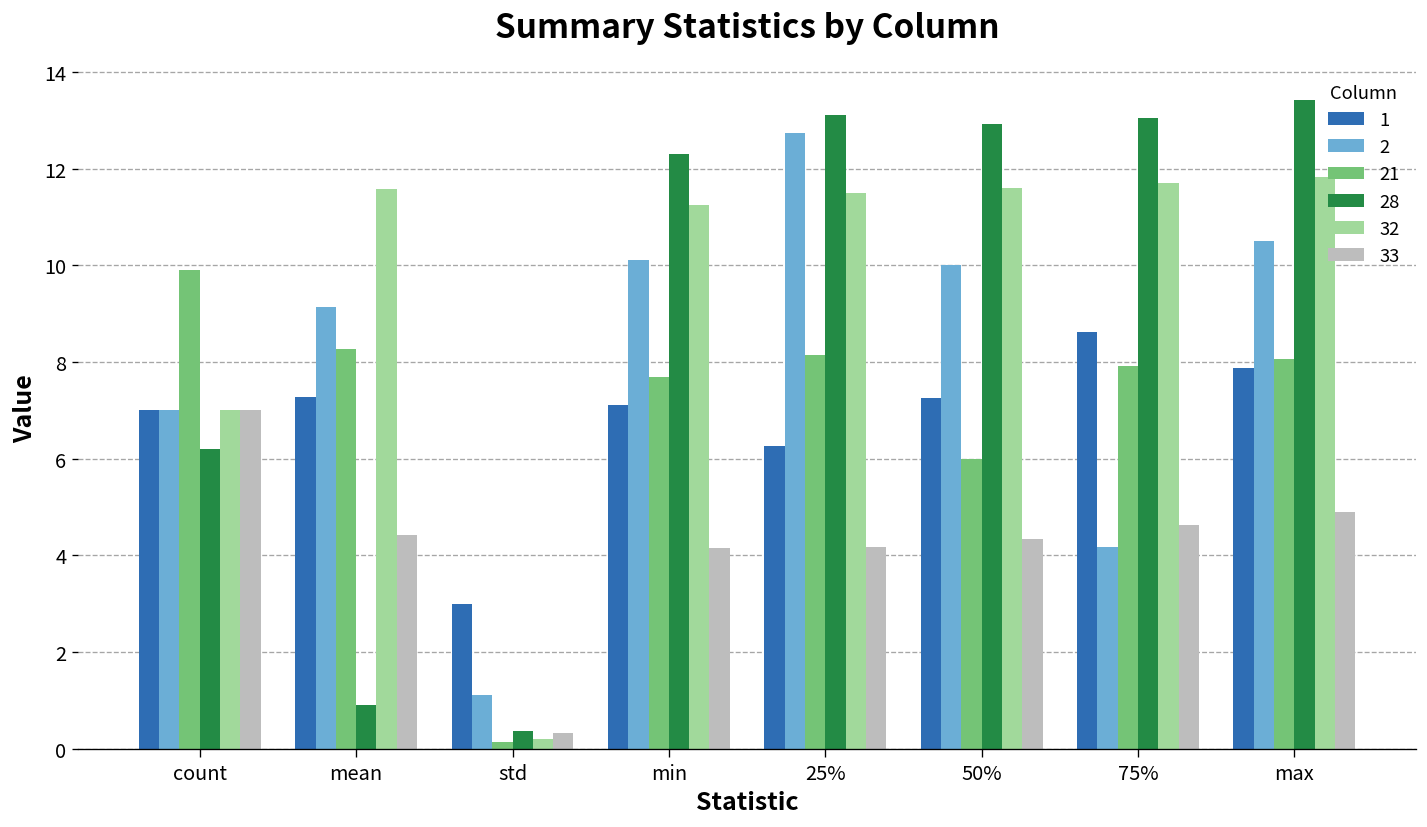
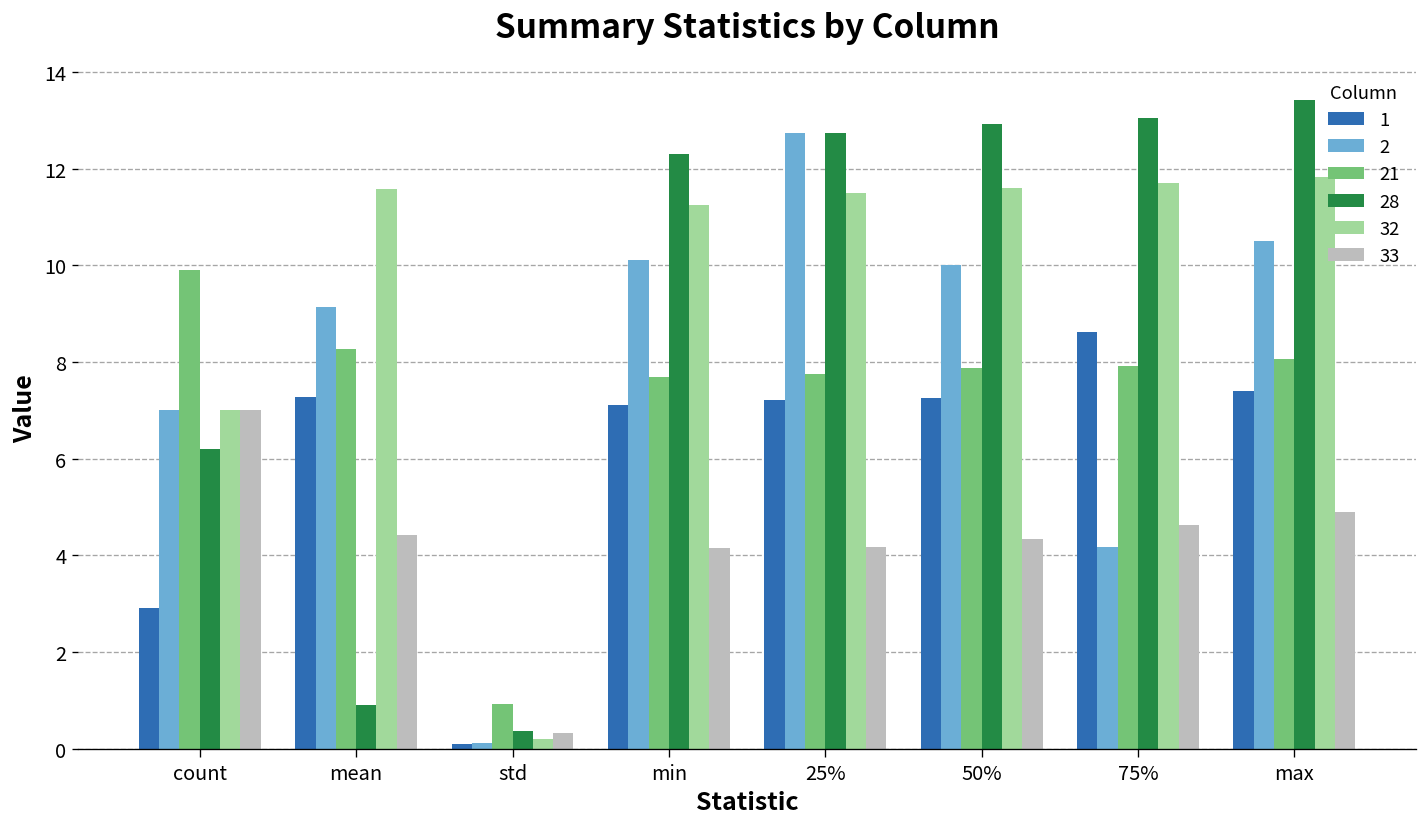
  {
    "1": {
-     "count": 7.0,
+     "count": 2.9,
      "mean": 7.3,
-     "std": 3.0,
+     "std": 0.1,
      "min": 7.1,
-     "25%": 6.3,
+     "25%": 7.2,
      "50%": 7.2,
      "75%": 8.6,
-     "max": 7.9
+     "max": 7.4
    },
    "2": {
      "count": 7.0,
      "mean": 9.1,
-     "std": 1.1,
+     "std": 0.1,
      "min": 10.1,
      "25%": 12.7,
      "50%": 10.0,
      "75%": 4.2,
      "max": 10.5
    },
    "21": {
      "count": 9.9,
      "mean": 8.3,
-     "std": 0.1,
+     "std": 0.9,
      "min": 7.7,
-     "25%": 8.1,
-     "50%": 6.0,
+     "25%": 7.8,
+     "50%": 7.9,
      "75%": 7.9,
      "max": 8.1
    },
    "28": {
      "count": 6.2,
      "mean": 0.9,
      "std": 0.4,
      "min": 12.3,
-     "25%": 13.1,
+     "25%": 12.7,
      "50%": 12.9,
      "75%": 13.1,
      "max": 13.4
    }
  }
